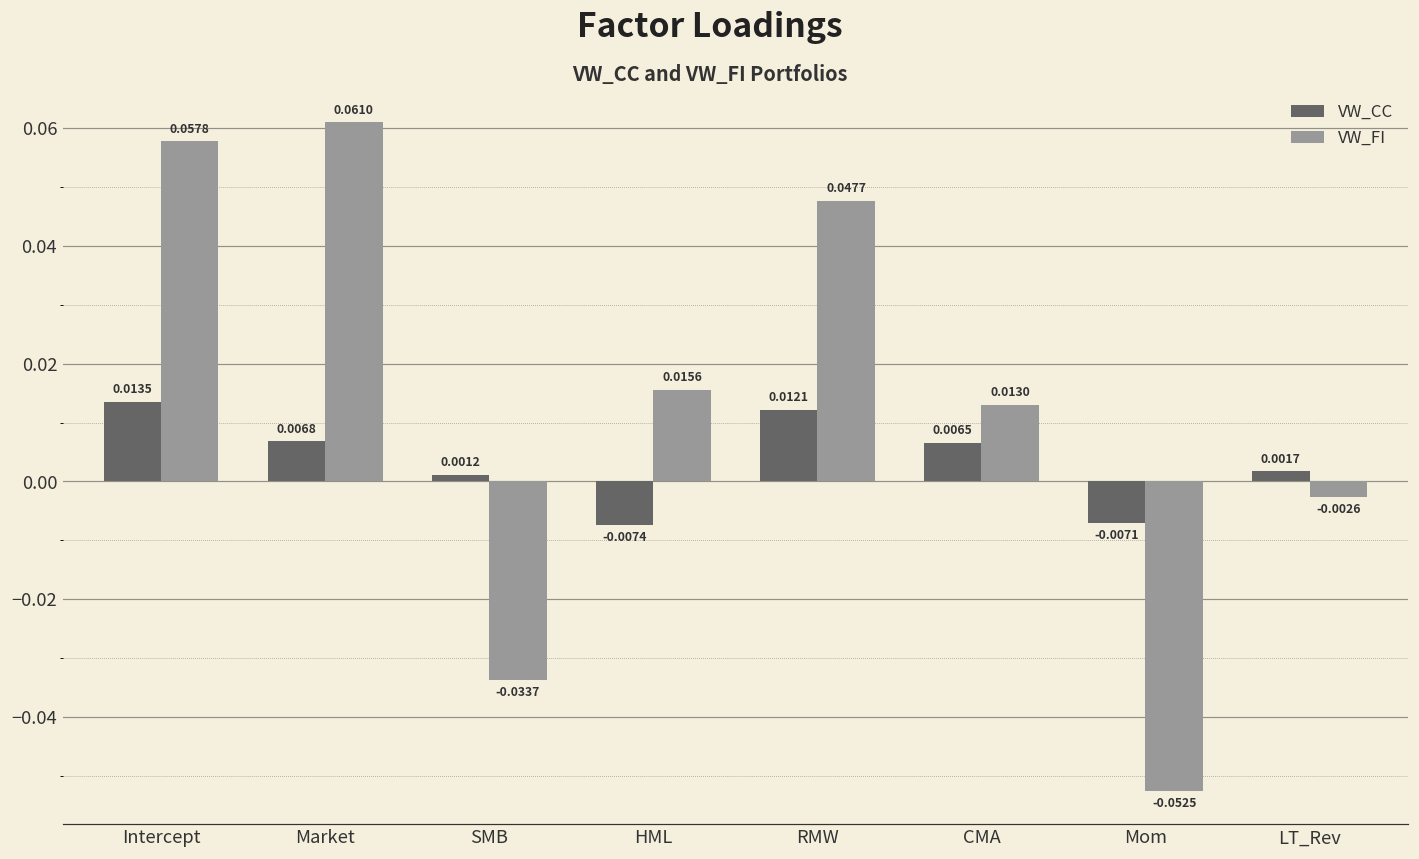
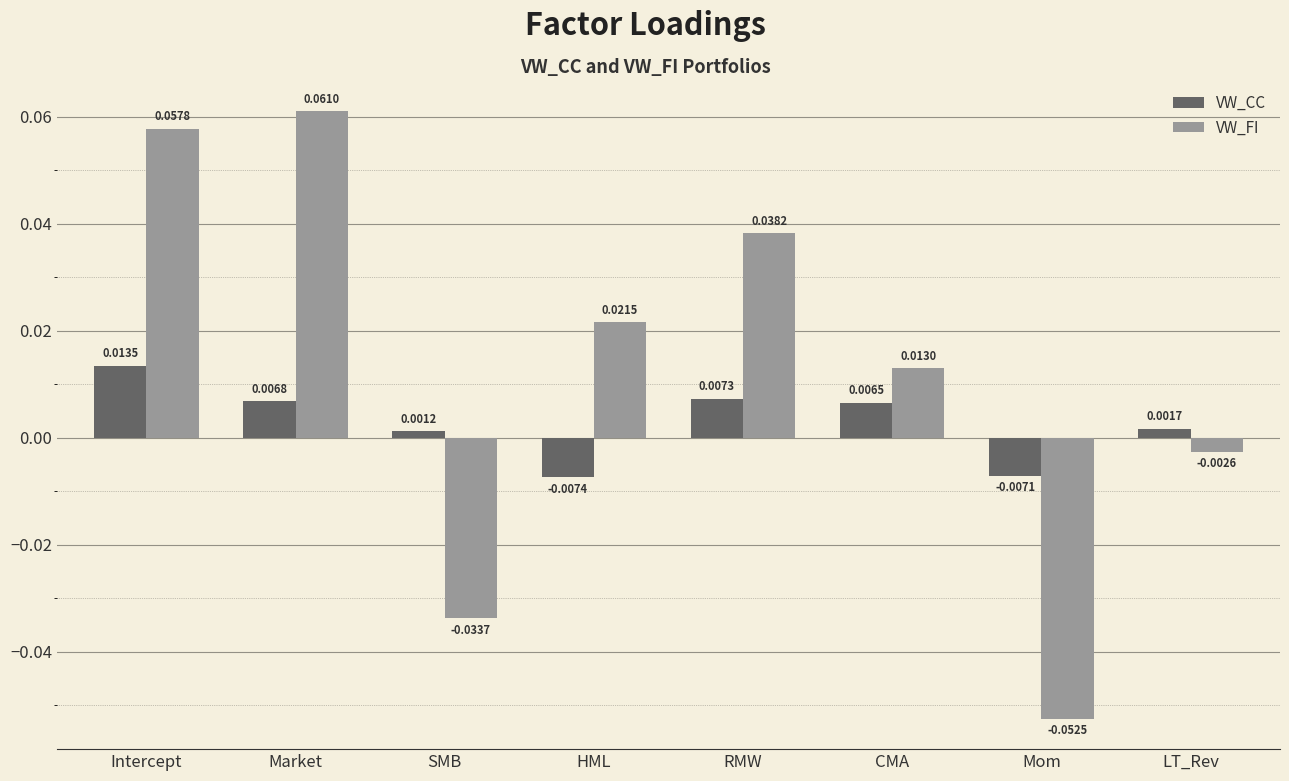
  {
    "VW_CC": {
      "Intercept": 0.0135,
      "Market": 0.0068,
      "SMB": 0.0012,
      "HML": -0.0074,
-     "RMW": 0.0121,
+     "RMW": 0.0073,
      "CMA": 0.0065,
      "Mom": -0.0071,
      "LT_Rev": 0.0017
    },
    "VW_FI": {
      "Intercept": 0.0578,
      "Market": 0.0610,
      "SMB": -0.0337,
-     "HML": 0.0156,
-     "RMW": 0.0477,
+     "HML": 0.0215,
+     "RMW": 0.0382,
      "CMA": 0.0130,
      "Mom": -0.0525,
      "LT_Rev": -0.0026
    }
  }
